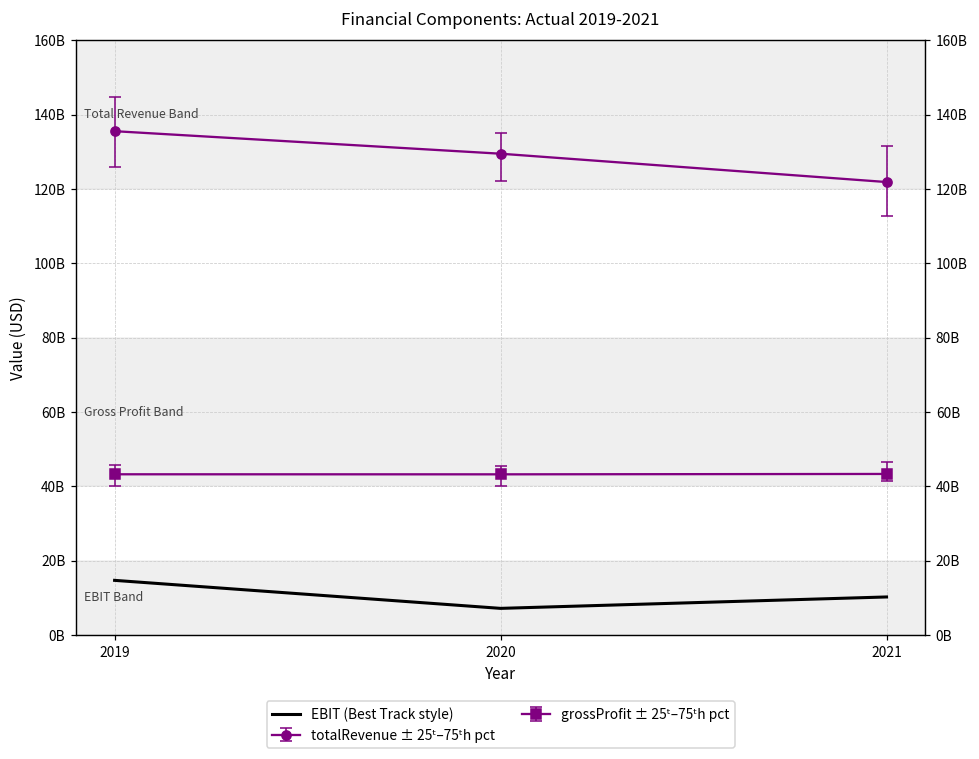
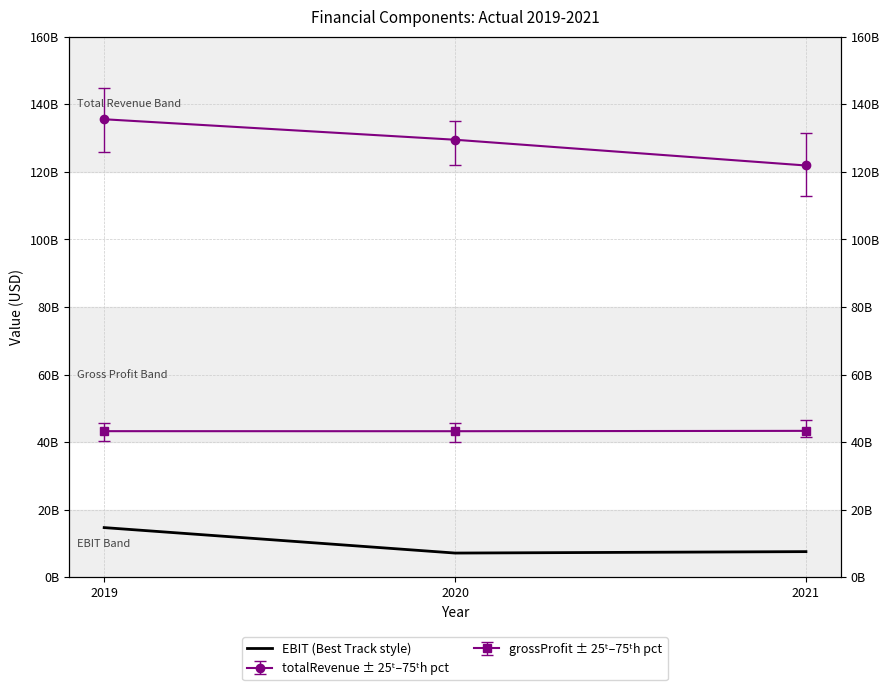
  {
    "EBIT (Best Track style)": {
      "2019": 15000000000,
      "2020": 7000000000,
-     "2021": 10000000000
+     "2021": 8000000000
    }
  }
